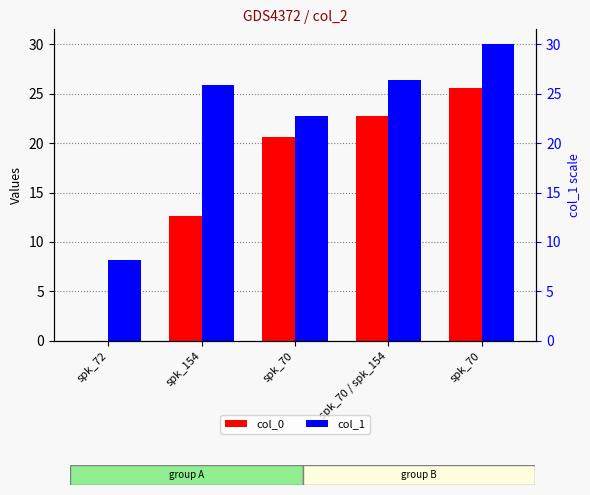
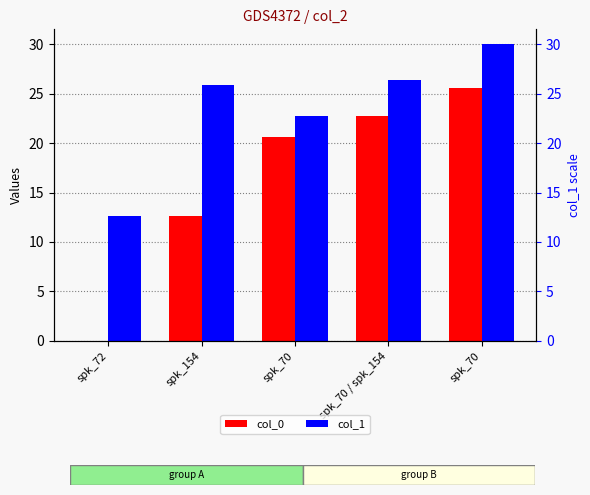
  {
    "col_0": {
      "spk_72": 0,
      "spk_154": 13,
      "spk_70 / spk_154": 23
    },
    "col_1": {
-     "spk_72": 8,
+     "spk_72": 13,
      "spk_154": 26,
      "spk_70 / spk_154": 26
    }
  }
